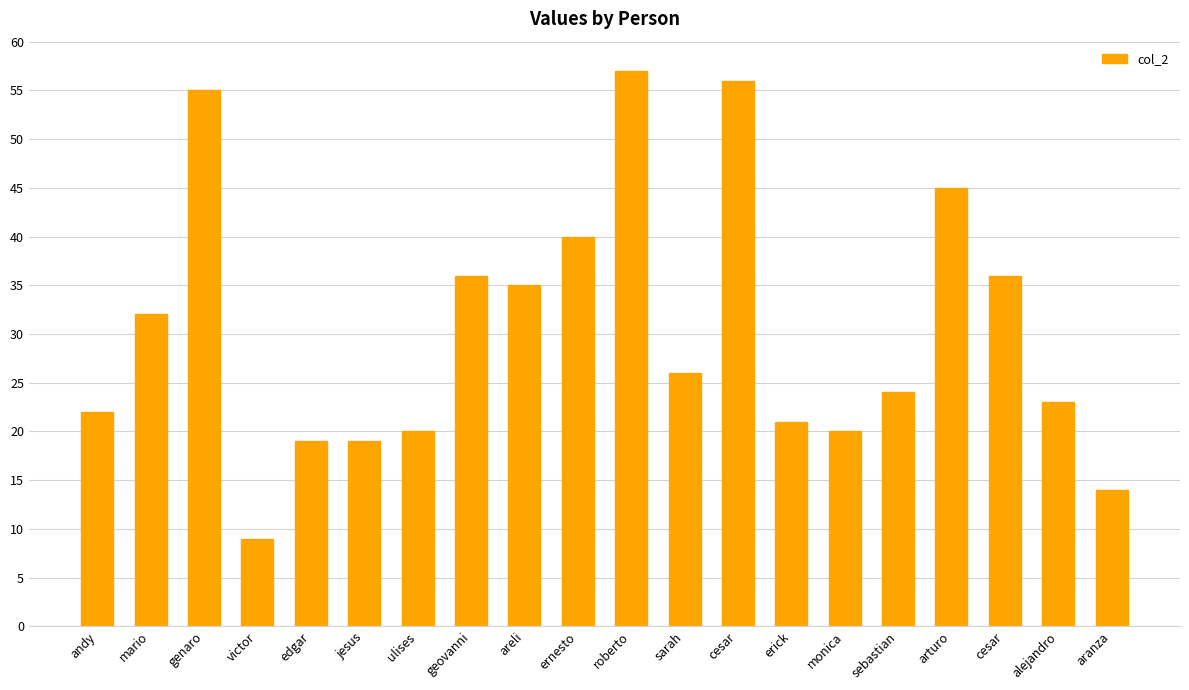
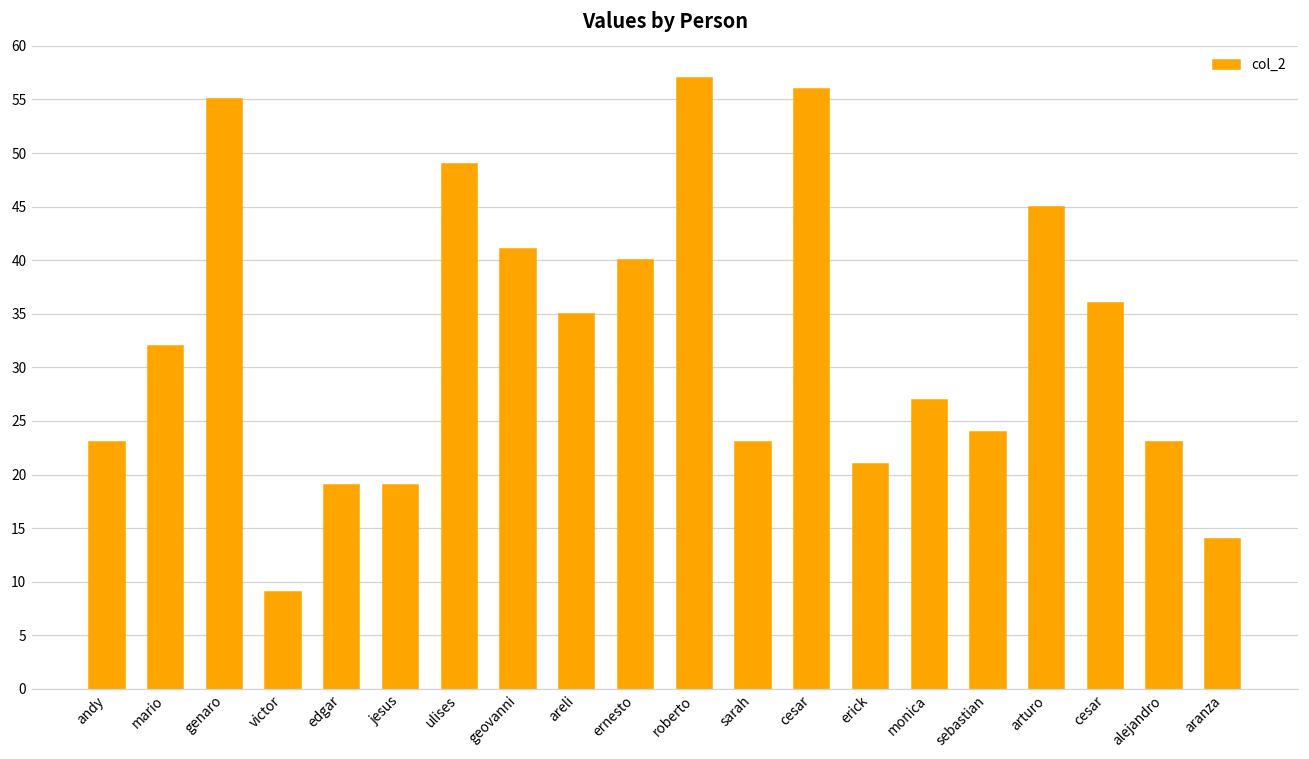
  {
-   "andy": 22,
+   "andy": 23,
    "mario": 32,
    "genaro": 55,
    "victor": 9,
    "edgar": 19,
    "jesus": 19,
-   "ulises": 20,
-   "geovanni": 36,
+   "ulises": 49,
+   "geovanni": 41,
    "areli": 35,
    "ernesto": 40,
    "roberto": 57,
-   "sarah": 26,
+   "sarah": 23,
    "erick": 21,
-   "monica": 20,
+   "monica": 27,
    "sebastian": 24,
    "arturo": 45,
    "alejandro": 23,
    "aranza": 14
  }
